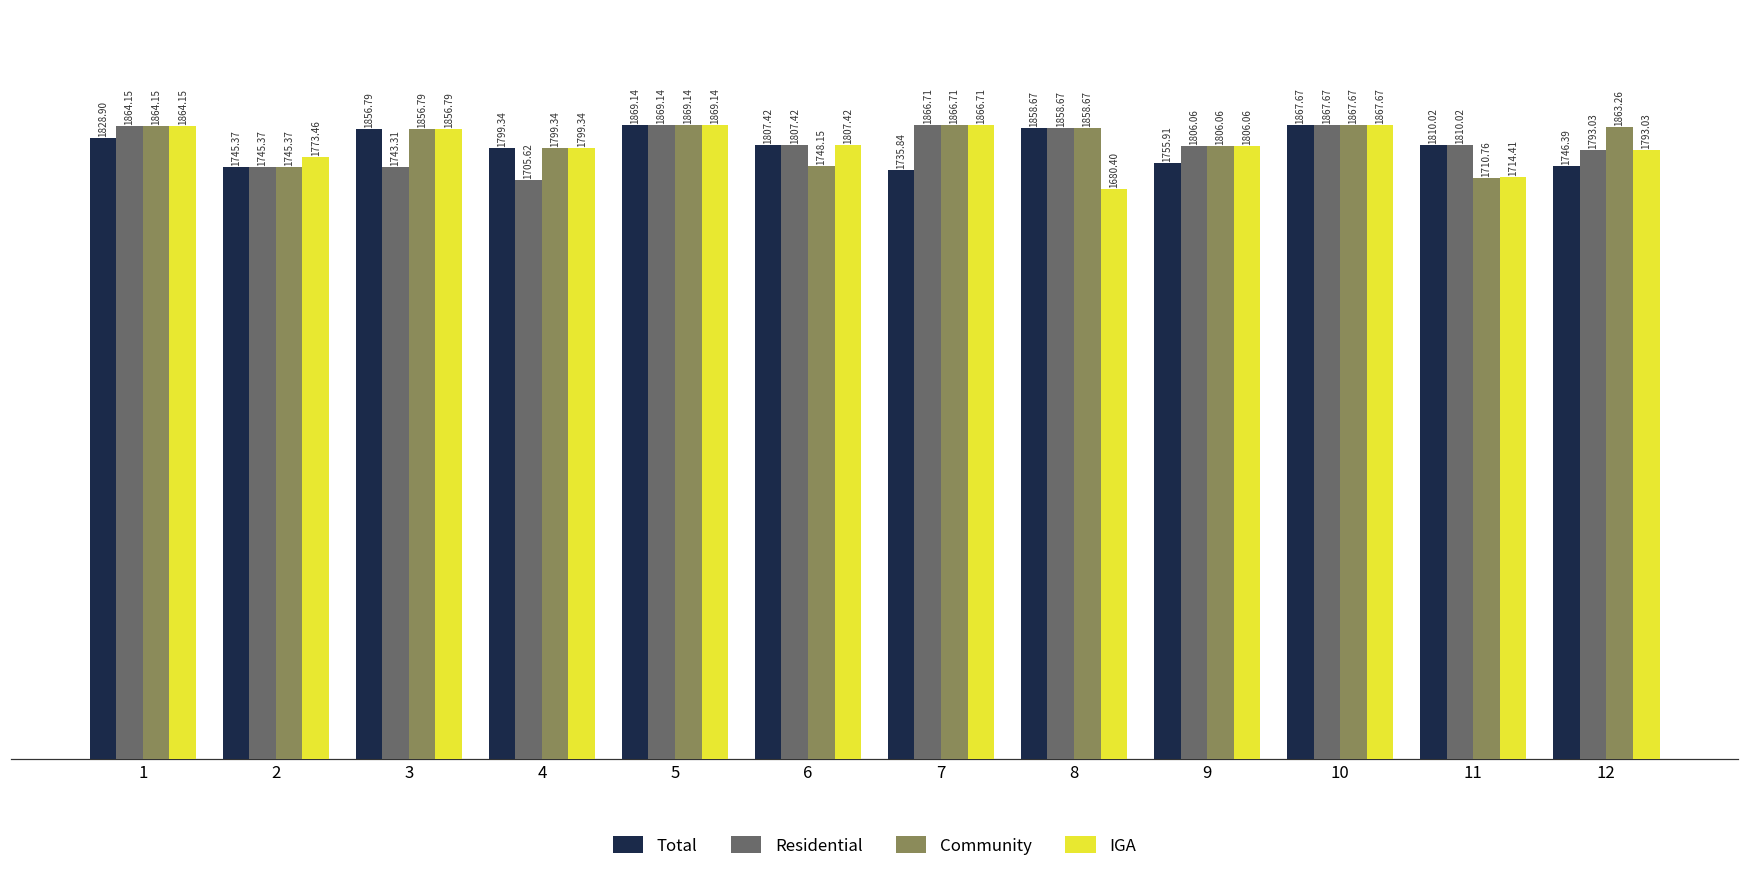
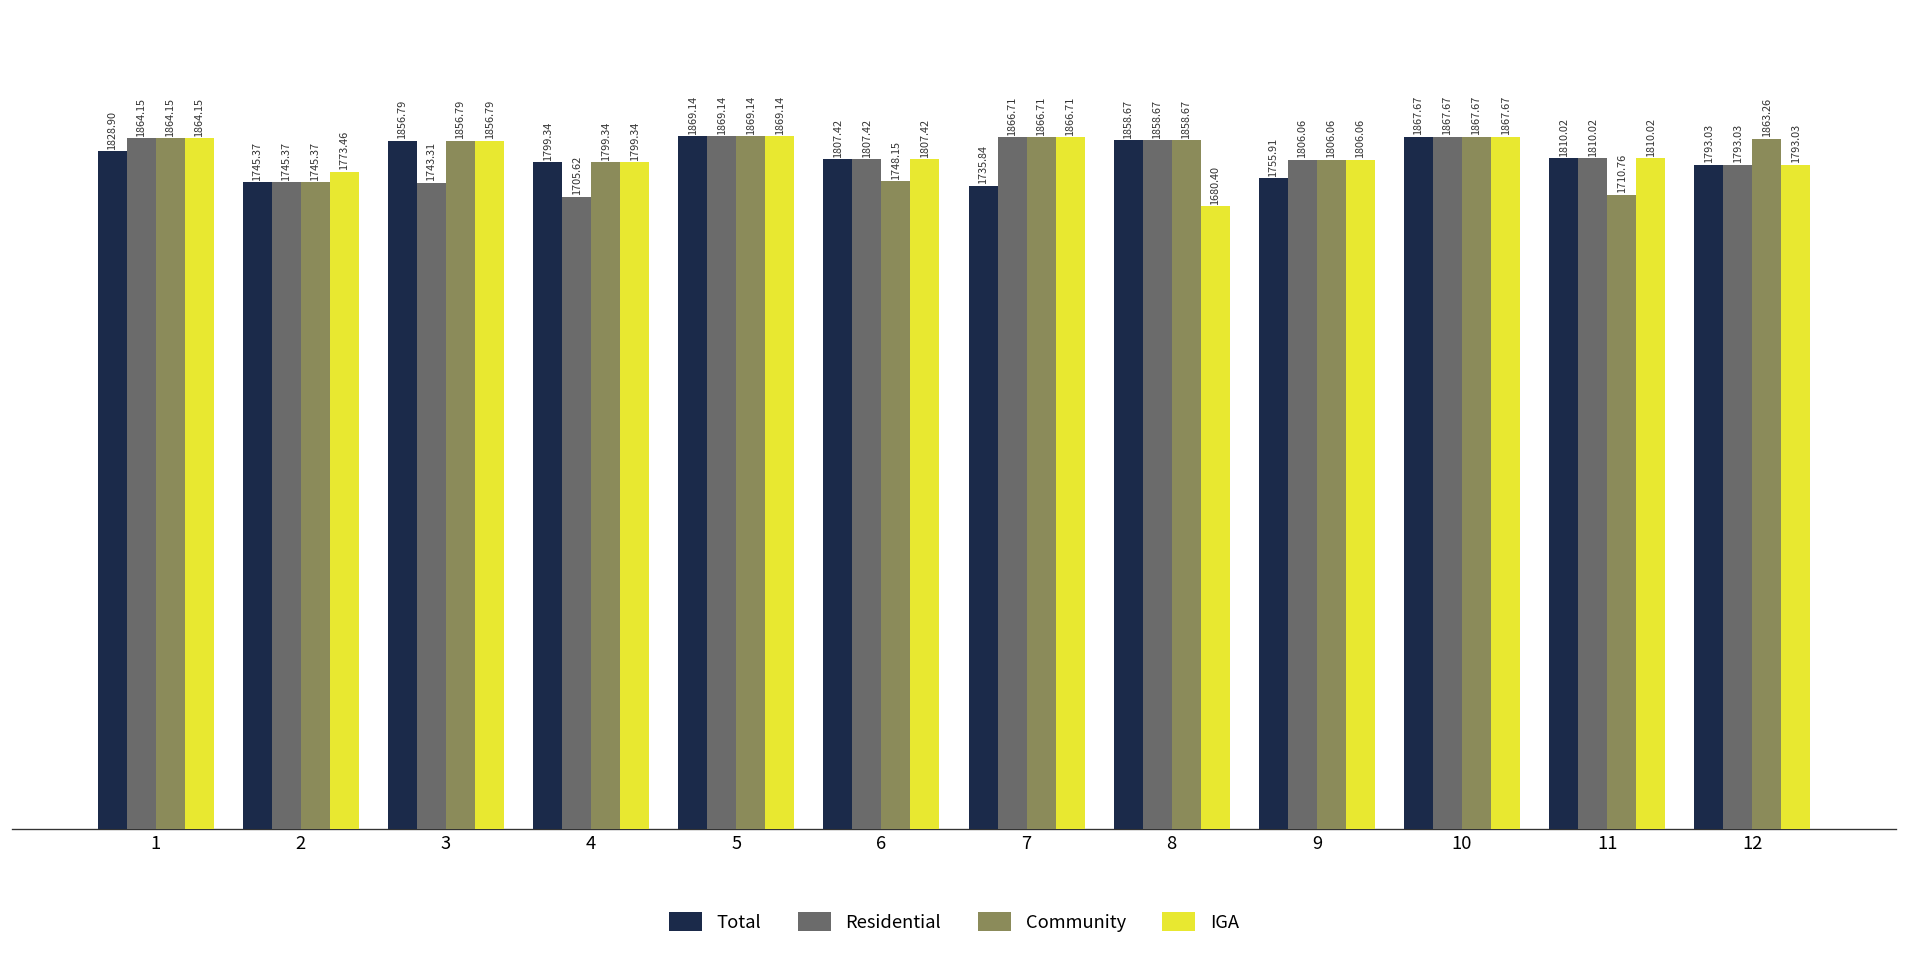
  {
    "Total": {
      "1": 1828.90,
      "2": 1745.37,
      "3": 1856.79,
      "4": 1799.34,
      "5": 1869.14,
      "6": 1807.42,
      "7": 1735.84,
      "8": 1858.67,
      "9": 1755.91,
      "10": 1867.67,
      "11": 1810.02,
-     "12": 1746.39
+     "12": 1793.03
    },
    "IGA": {
      "1": 1864.15,
      "2": 1773.46,
      "3": 1856.79,
      "4": 1799.34,
      "5": 1869.14,
      "6": 1807.42,
      "7": 1866.71,
      "8": 1680.40,
      "9": 1806.06,
      "10": 1867.67,
-     "11": 1714.41,
+     "11": 1810.02,
      "12": 1793.03
    }
  }
